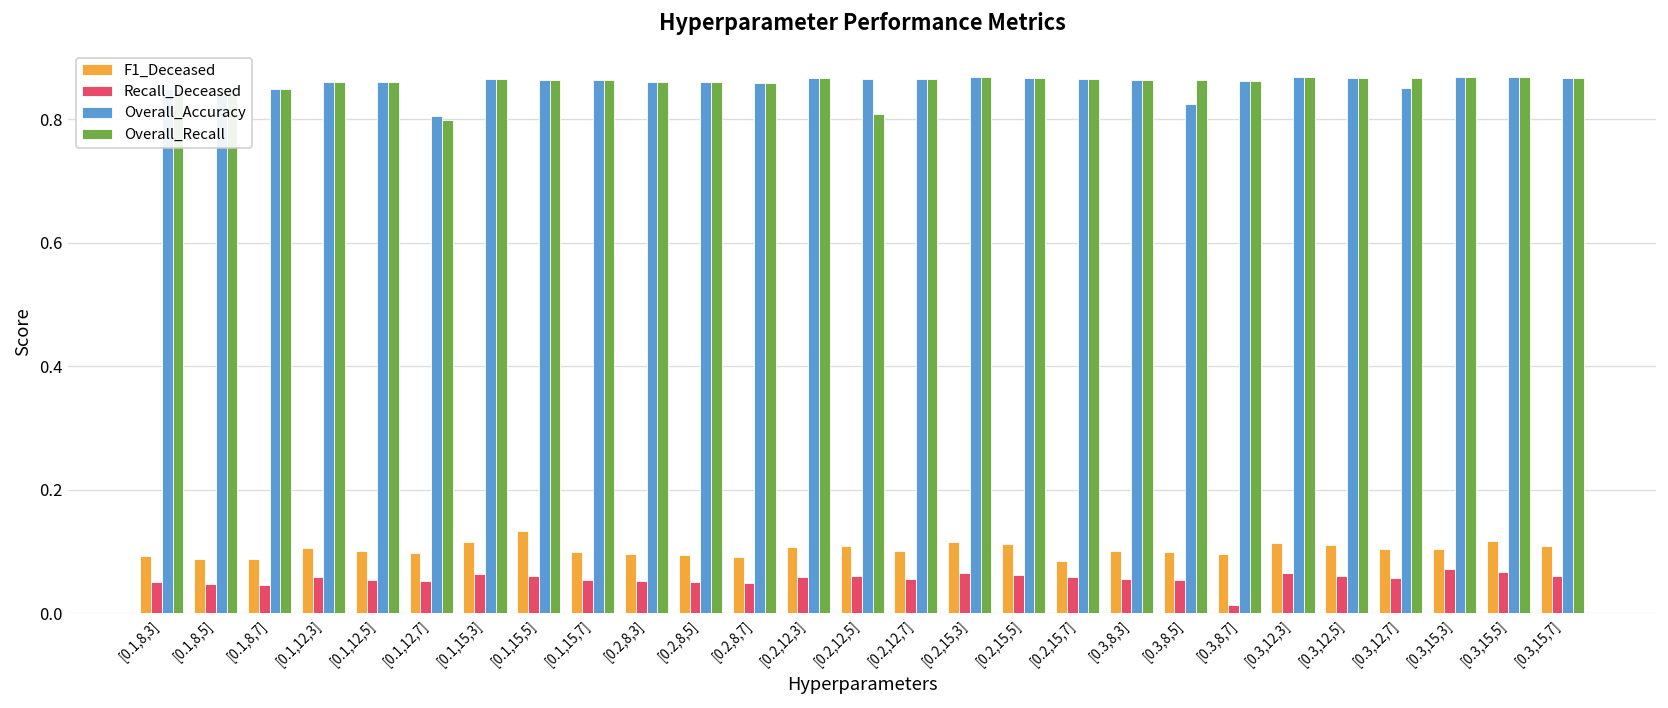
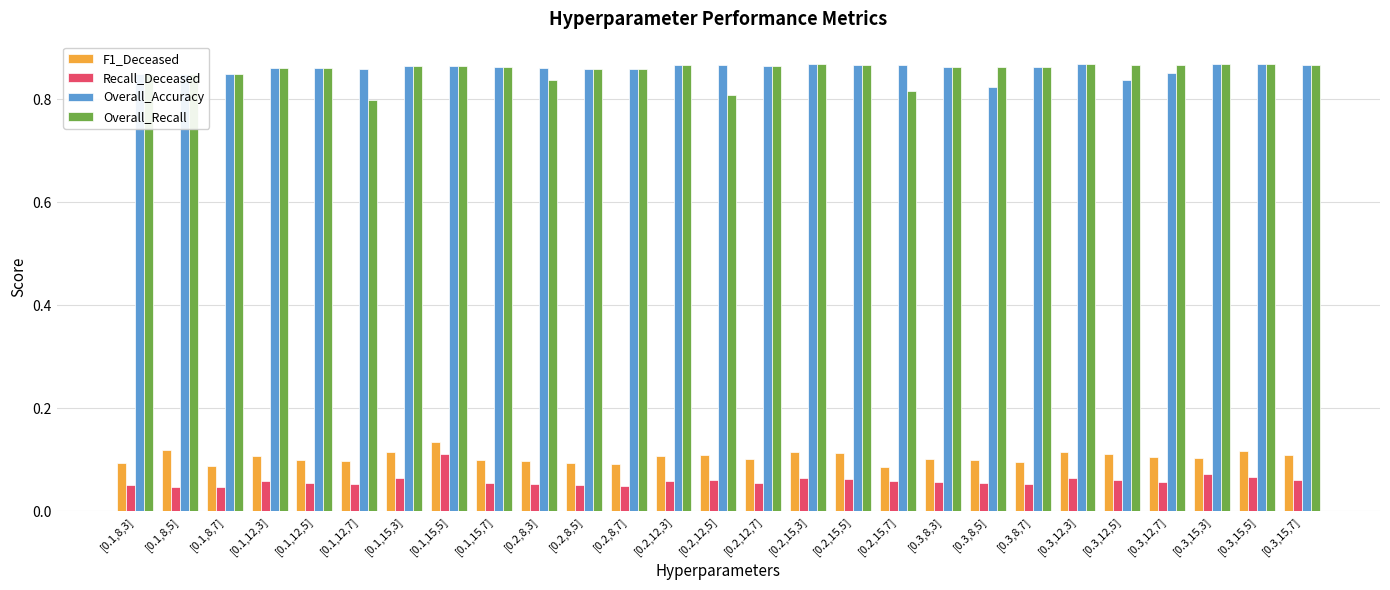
  {
    "F1_Deceased": {
      "[0.1,8,3]": 0.09,
-     "[0.1,8,5]": 0.09,
+     "[0.1,8,5]": 0.12,
      "[0.1,8,7]": 0.09,
      "[0.1,12,3]": 0.11,
      "[0.1,12,5]": 0.10,
      "[0.1,12,7]": 0.10,
      "[0.1,15,3]": 0.11,
      "[0.1,15,5]": 0.13,
      "[0.1,15,7]": 0.10,
      "[0.2,8,3]": 0.10,
      "[0.2,8,5]": 0.09,
      "[0.2,8,7]": 0.09,
      "[0.2,12,3]": 0.11,
      "[0.2,12,5]": 0.11,
      "[0.2,12,7]": 0.10,
      "[0.2,15,3]": 0.11,
      "[0.2,15,5]": 0.11,
      "[0.2,15,7]": 0.08,
      "[0.3,8,3]": 0.10,
      "[0.3,8,5]": 0.10,
      "[0.3,8,7]": 0.10,
      "[0.3,12,3]": 0.11,
      "[0.3,12,5]": 0.11,
      "[0.3,12,7]": 0.10,
      "[0.3,15,3]": 0.10,
      "[0.3,15,5]": 0.12,
      "[0.3,15,7]": 0.11
    },
    "Recall_Deceased": {
      "[0.1,8,3]": 0.05,
      "[0.1,8,5]": 0.05,
      "[0.1,8,7]": 0.05,
      "[0.1,12,3]": 0.06,
      "[0.1,12,5]": 0.05,
      "[0.1,12,7]": 0.05,
      "[0.1,15,3]": 0.06,
-     "[0.1,15,5]": 0.06,
+     "[0.1,15,5]": 0.11,
      "[0.1,15,7]": 0.05,
      "[0.2,8,3]": 0.05,
      "[0.2,8,5]": 0.05,
      "[0.2,8,7]": 0.05,
      "[0.2,12,3]": 0.06,
      "[0.2,12,5]": 0.06,
      "[0.2,12,7]": 0.05,
      "[0.2,15,3]": 0.06,
      "[0.2,15,5]": 0.06,
      "[0.2,15,7]": 0.06,
      "[0.3,8,3]": 0.06,
      "[0.3,8,5]": 0.05,
-     "[0.3,8,7]": 0.01,
+     "[0.3,8,7]": 0.05,
      "[0.3,12,3]": 0.06,
      "[0.3,12,5]": 0.06,
      "[0.3,12,7]": 0.06,
      "[0.3,15,3]": 0.07,
      "[0.3,15,5]": 0.07,
      "[0.3,15,7]": 0.06
    },
    "Overall_Accuracy": {
      "[0.1,8,7]": 0.85,
      "[0.1,12,3]": 0.86,
      "[0.1,12,5]": 0.86,
-     "[0.1,12,7]": 0.81,
+     "[0.1,12,7]": 0.86,
      "[0.1,15,3]": 0.86,
      "[0.1,15,5]": 0.86,
      "[0.1,15,7]": 0.86,
      "[0.2,8,3]": 0.86,
      "[0.2,8,5]": 0.86,
      "[0.2,8,7]": 0.86,
      "[0.2,12,3]": 0.87,
      "[0.2,12,5]": 0.87,
      "[0.2,12,7]": 0.86,
      "[0.2,15,3]": 0.87,
      "[0.2,15,5]": 0.87,
      "[0.2,15,7]": 0.87,
      "[0.3,8,3]": 0.86,
      "[0.3,8,5]": 0.82,
      "[0.3,8,7]": 0.86,
      "[0.3,12,3]": 0.87,
-     "[0.3,12,5]": 0.87,
+     "[0.3,12,5]": 0.84,
      "[0.3,12,7]": 0.85,
      "[0.3,15,3]": 0.87,
      "[0.3,15,5]": 0.87,
      "[0.3,15,7]": 0.87
    },
    "Overall_Recall": {
      "[0.1,8,7]": 0.85,
      "[0.1,12,3]": 0.86,
      "[0.1,12,5]": 0.86,
      "[0.1,12,7]": 0.80,
      "[0.1,15,3]": 0.86,
      "[0.1,15,5]": 0.86,
      "[0.1,15,7]": 0.86,
-     "[0.2,8,3]": 0.86,
+     "[0.2,8,3]": 0.84,
      "[0.2,8,5]": 0.86,
      "[0.2,8,7]": 0.86,
      "[0.2,12,3]": 0.87,
      "[0.2,12,5]": 0.81,
      "[0.2,12,7]": 0.86,
      "[0.2,15,3]": 0.87,
      "[0.2,15,5]": 0.87,
-     "[0.2,15,7]": 0.87,
+     "[0.2,15,7]": 0.82,
      "[0.3,8,3]": 0.86,
      "[0.3,8,5]": 0.86,
      "[0.3,8,7]": 0.86,
      "[0.3,12,3]": 0.87,
      "[0.3,12,5]": 0.87,
      "[0.3,12,7]": 0.87,
      "[0.3,15,3]": 0.87,
      "[0.3,15,5]": 0.87,
      "[0.3,15,7]": 0.87
    }
  }
